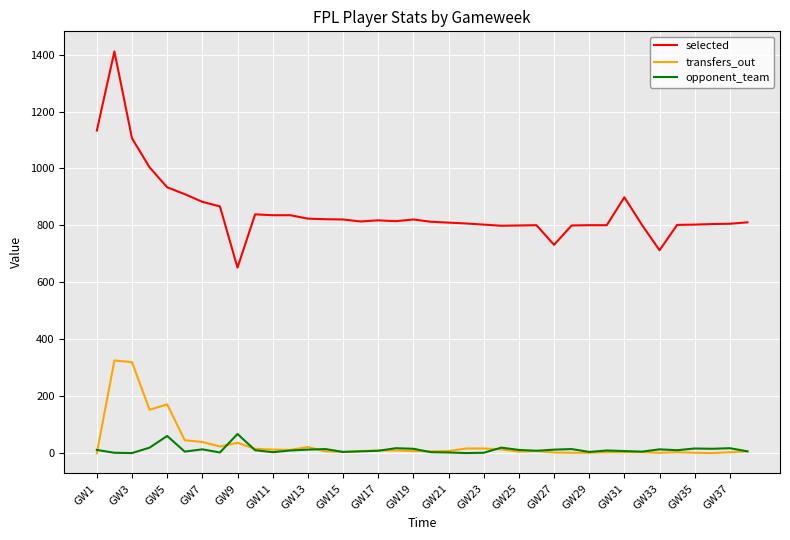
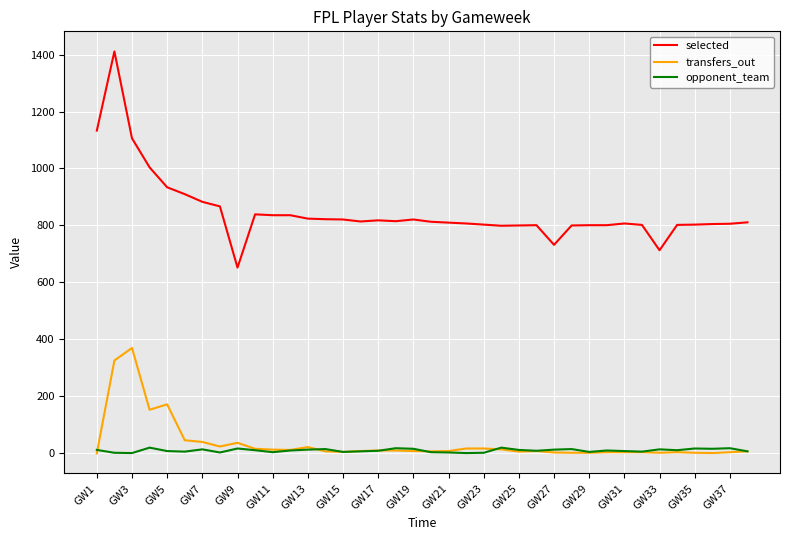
  {
    "selected": {
      "GW1": 1130,
      "GW3": 1110,
      "GW5": 930,
      "GW7": 880,
      "GW9": 650,
      "GW11": 840,
      "GW13": 820,
      "GW15": 820,
      "GW17": 820,
      "GW19": 820,
      "GW21": 810,
      "GW23": 800,
      "GW25": 800,
      "GW27": 730,
      "GW29": 800,
-     "GW31": 900,
+     "GW31": 810,
      "GW33": 710,
      "GW35": 800,
      "GW37": 810
    },
    "transfers_out": {
      "GW1": 0,
-     "GW3": 320,
+     "GW3": 370,
      "GW5": 170,
      "GW7": 40,
      "GW9": 40,
      "GW11": 10,
      "GW23": 20,
      "GW27": 0,
      "GW33": 0,
      "GW35": 0,
      "GW37": 0
    },
    "opponent_team": {
      "GW1": 10,
      "GW3": 0,
-     "GW5": 60,
+     "GW5": 10,
      "GW7": 10,
-     "GW9": 70,
+     "GW9": 20,
      "GW11": 0,
      "GW23": 0,
      "GW27": 10,
      "GW33": 10,
      "GW35": 20,
      "GW37": 20
    }
  }
